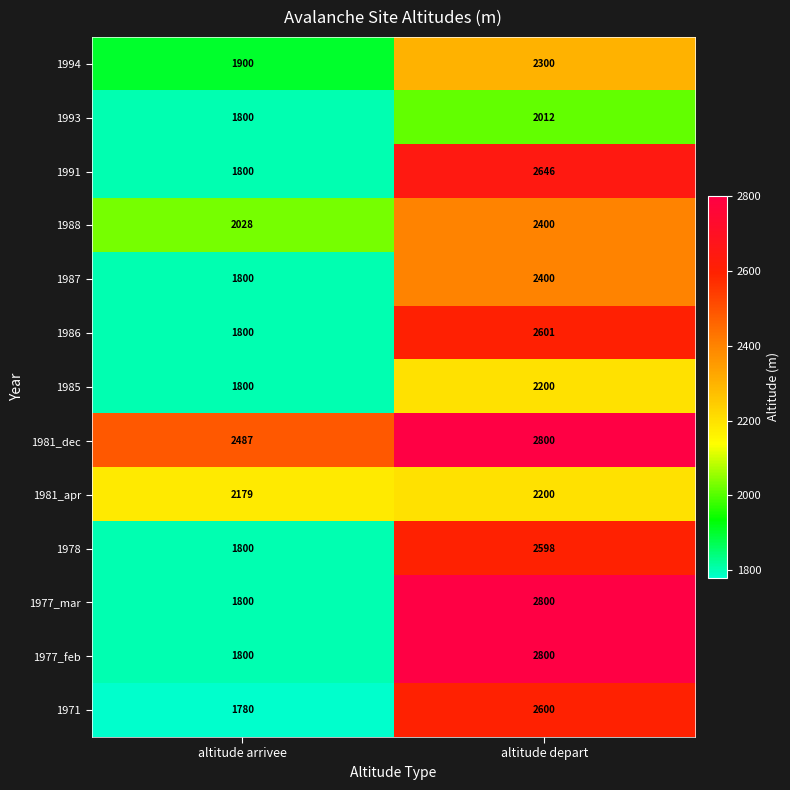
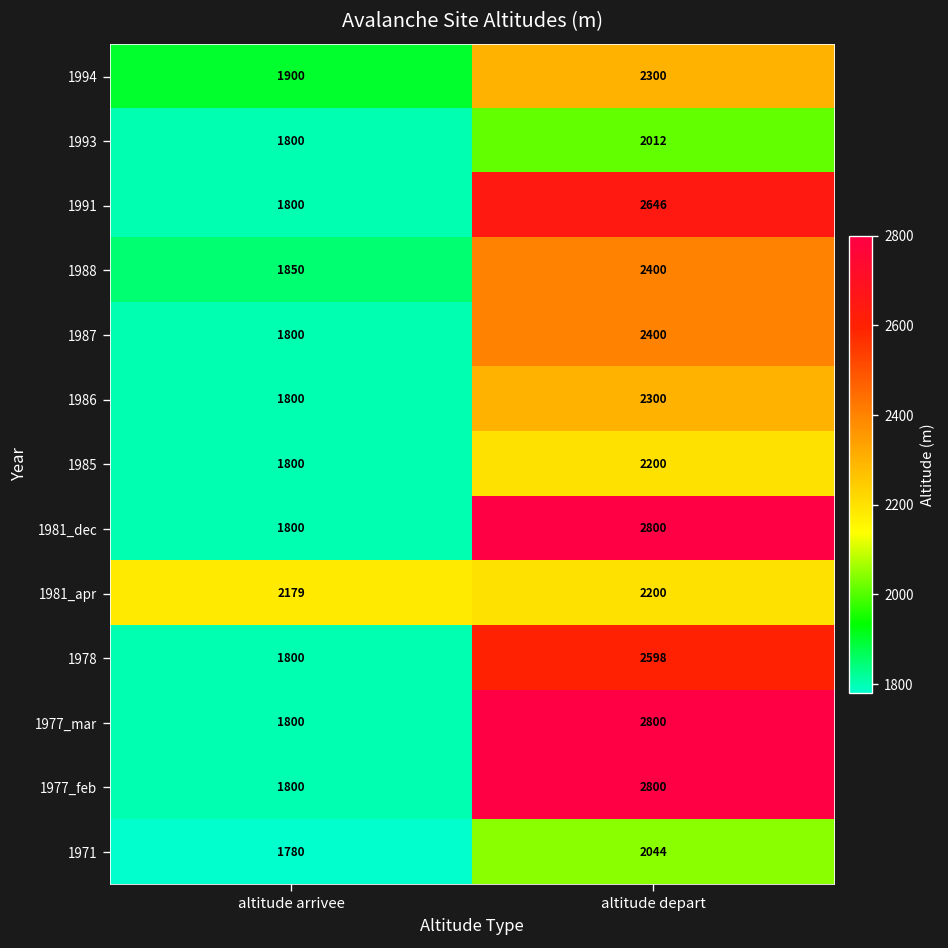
  {
    "1994": {
      "altitude arrivee": 1900,
      "altitude depart": 2300
    },
    "1993": {
      "altitude arrivee": 1800,
      "altitude depart": 2012
    },
    "1991": {
      "altitude arrivee": 1800,
      "altitude depart": 2646
    },
    "1988": {
-     "altitude arrivee": 2028,
+     "altitude arrivee": 1850,
      "altitude depart": 2400
    },
    "1987": {
      "altitude arrivee": 1800,
      "altitude depart": 2400
    },
    "1986": {
      "altitude arrivee": 1800,
-     "altitude depart": 2601
+     "altitude depart": 2300
    },
    "1985": {
      "altitude arrivee": 1800,
      "altitude depart": 2200
    },
    "1981_dec": {
-     "altitude arrivee": 2487,
+     "altitude arrivee": 1800,
      "altitude depart": 2800
    },
    "1981_apr": {
      "altitude arrivee": 2179,
      "altitude depart": 2200
    },
    "1978": {
      "altitude arrivee": 1800,
      "altitude depart": 2598
    },
    "1977_mar": {
      "altitude arrivee": 1800,
      "altitude depart": 2800
    },
    "1977_feb": {
      "altitude arrivee": 1800,
      "altitude depart": 2800
    },
    "1971": {
      "altitude arrivee": 1780,
-     "altitude depart": 2600
+     "altitude depart": 2044
    }
  }
